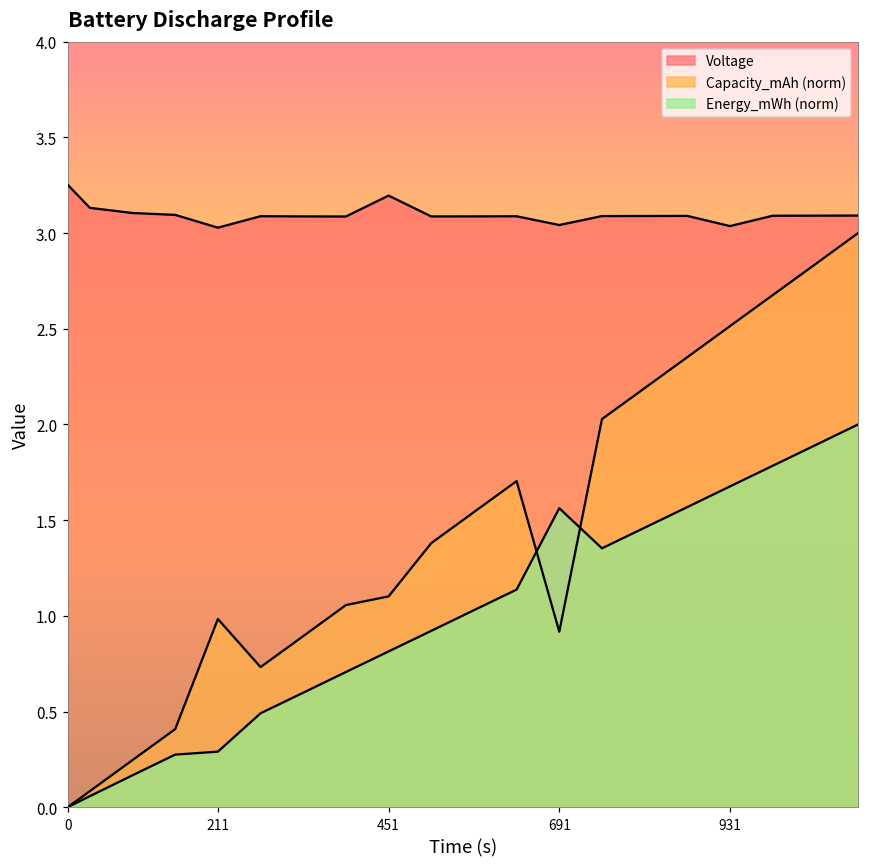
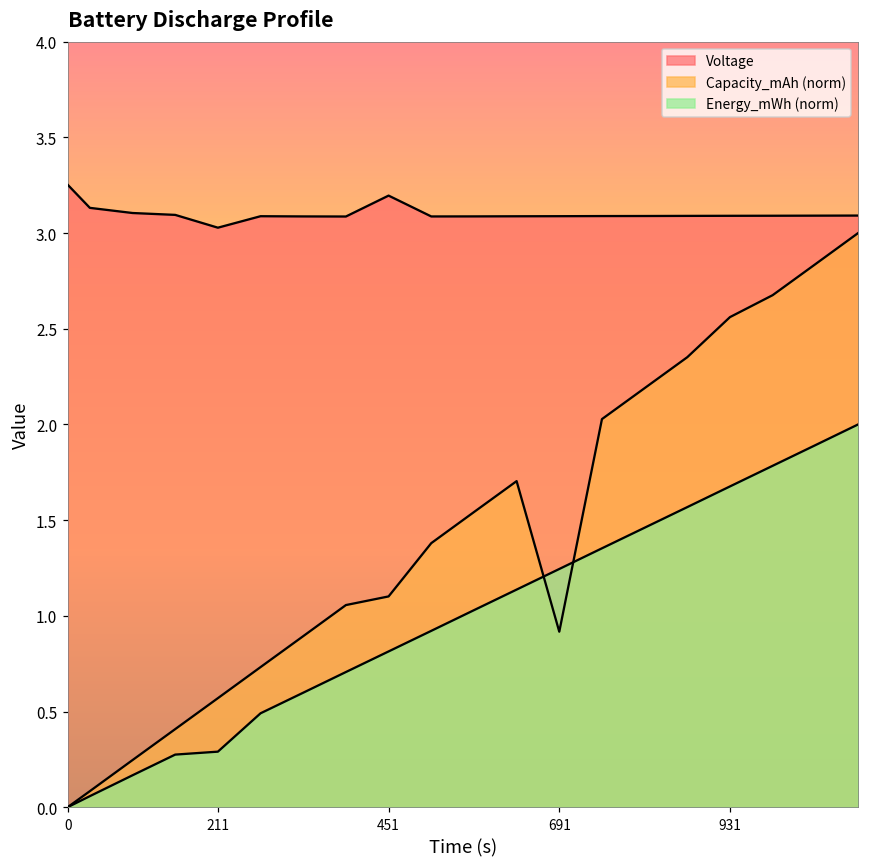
  {
    "Voltage": {
      "0": 3.25,
      "211": 3.03,
      "451": 3.20,
-     "691": 3.04,
-     "931": 3.04
+     "691": 3.09,
+     "931": 3.09
    },
    "Capacity_mAh (norm)": {
-     "211": 0.98,
+     "211": 0.57,
      "451": 1.10,
      "691": 0.92,
-     "931": 2.51
+     "931": 2.56
    },
    "Energy_mWh (norm)": {
      "211": 0.29,
      "451": 0.81,
-     "691": 1.56,
+     "691": 1.24,
      "931": 1.68
    }
  }
